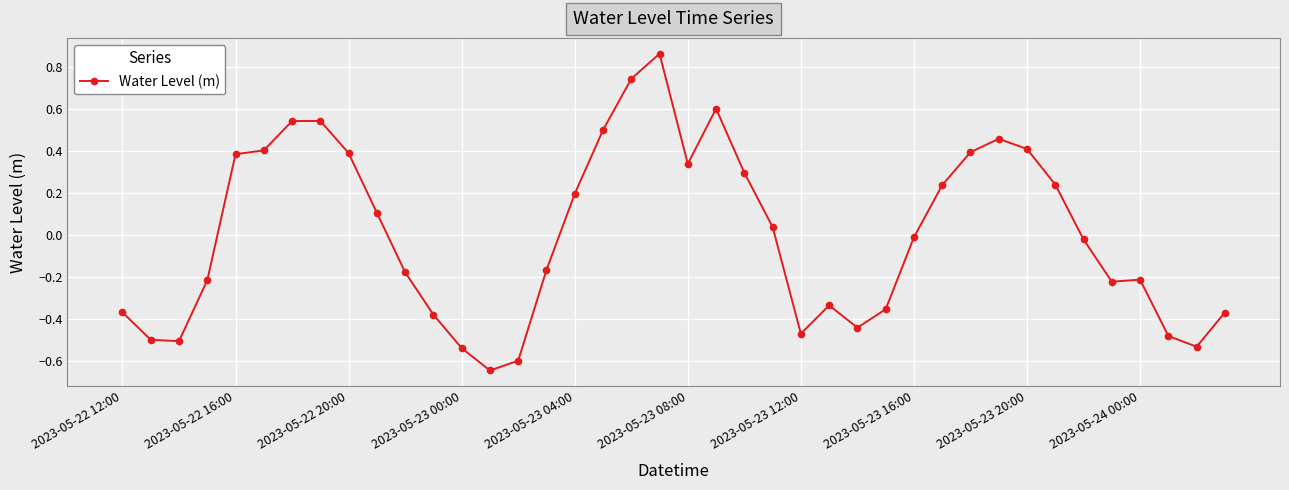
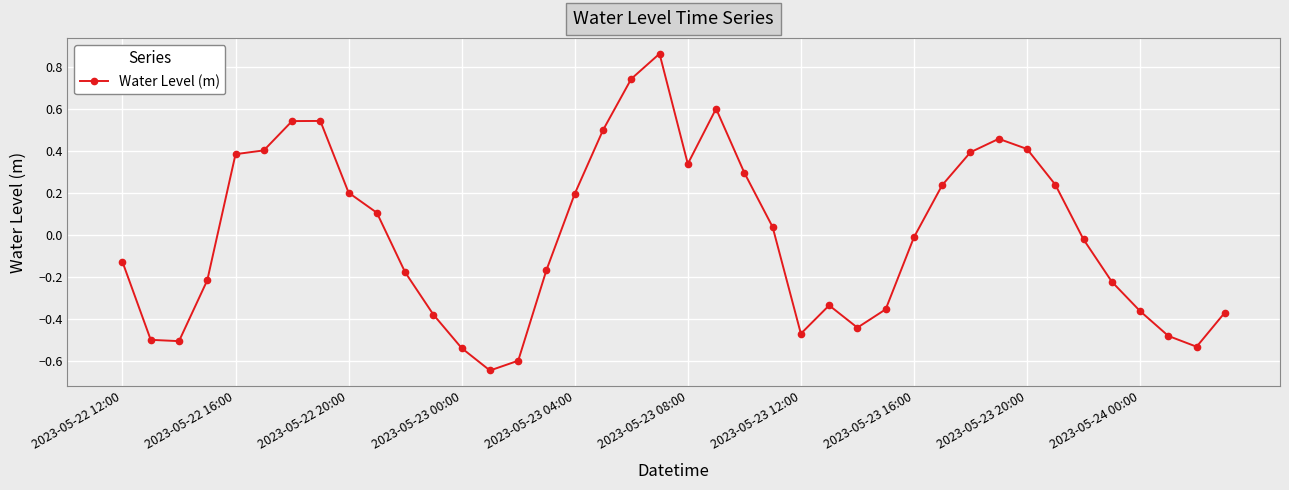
  {
-   "2023-05-22 12:00": -0.37,
+   "2023-05-22 12:00": -0.13,
    "2023-05-22 16:00": 0.38,
-   "2023-05-22 20:00": 0.39,
+   "2023-05-22 20:00": 0.20,
    "2023-05-23 00:00": -0.54,
    "2023-05-23 04:00": 0.20,
    "2023-05-23 08:00": 0.34,
    "2023-05-23 12:00": -0.47,
    "2023-05-23 16:00": -0.01,
    "2023-05-23 20:00": 0.41,
-   "2023-05-24 00:00": -0.21
+   "2023-05-24 00:00": -0.36
  }
